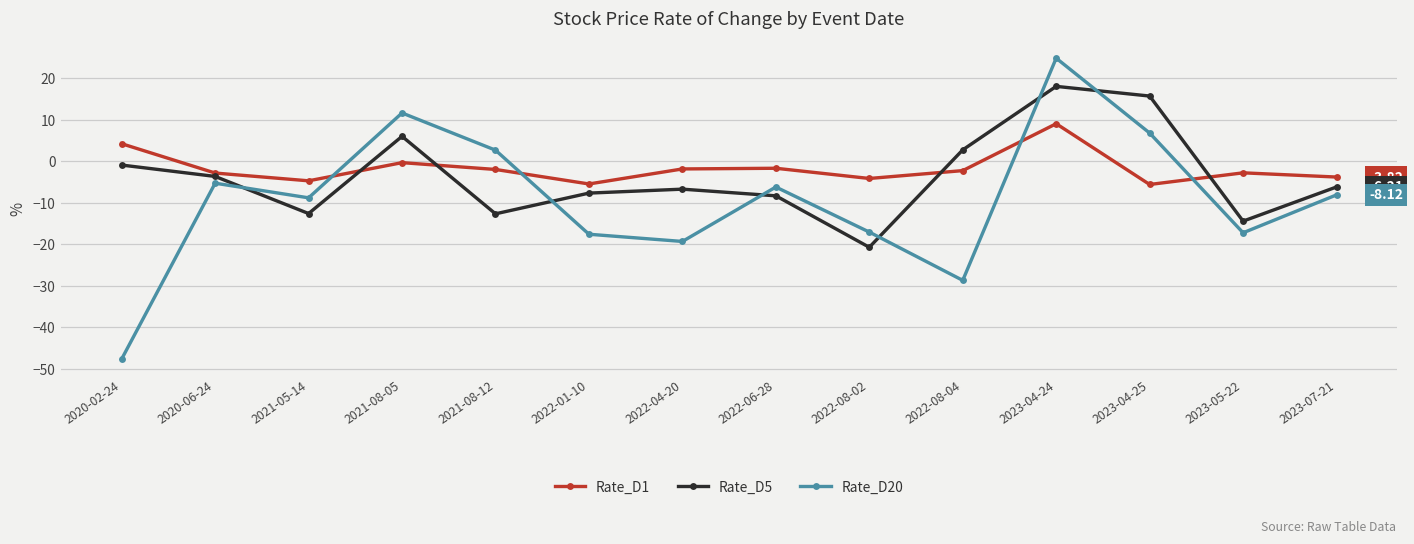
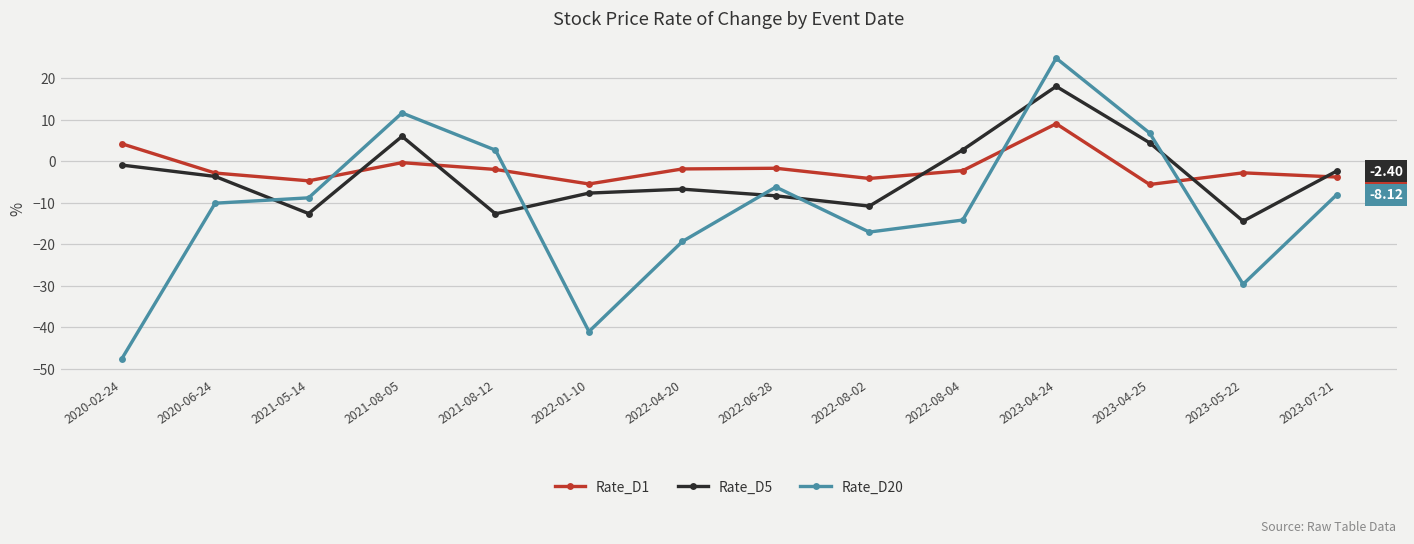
  {
    "Rate_D1": {
      "2020-02-24": 4,
      "2020-06-24": -3,
      "2021-05-14": -5,
      "2021-08-05": 0,
      "2021-08-12": -2,
      "2022-01-10": -5,
      "2022-04-20": -2,
      "2022-06-28": -2,
      "2022-08-02": -4,
      "2022-08-04": -2,
      "2023-04-24": 9,
      "2023-04-25": -6,
      "2023-05-22": -3,
      "2023-07-21": -4
    },
    "Rate_D5": {
-     "2022-08-02": -21,
-     "2023-04-25": 16,
-     "2023-07-21": -6.21
+     "2022-08-02": -11,
+     "2023-04-25": 4,
+     "2023-07-21": -2.40
    },
    "Rate_D20": {
      "2020-02-24": -48,
-     "2020-06-24": -5,
+     "2020-06-24": -10,
      "2021-05-14": -9,
      "2021-08-05": 12,
      "2021-08-12": 3,
-     "2022-01-10": -18,
+     "2022-01-10": -41,
      "2022-04-20": -19,
      "2022-06-28": -6,
      "2022-08-02": -17,
-     "2022-08-04": -29,
+     "2022-08-04": -14,
      "2023-04-24": 25,
      "2023-04-25": 7,
-     "2023-05-22": -17,
+     "2023-05-22": -30,
      "2023-07-21": -8
    }
  }
